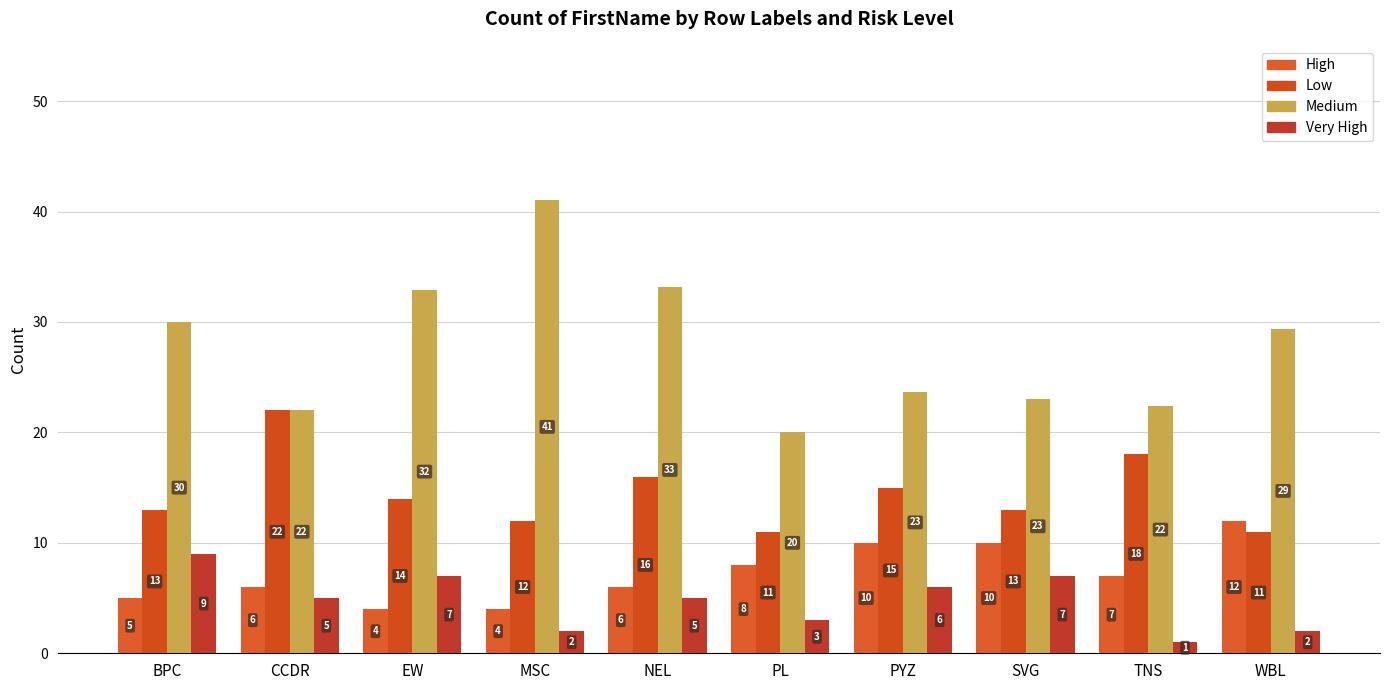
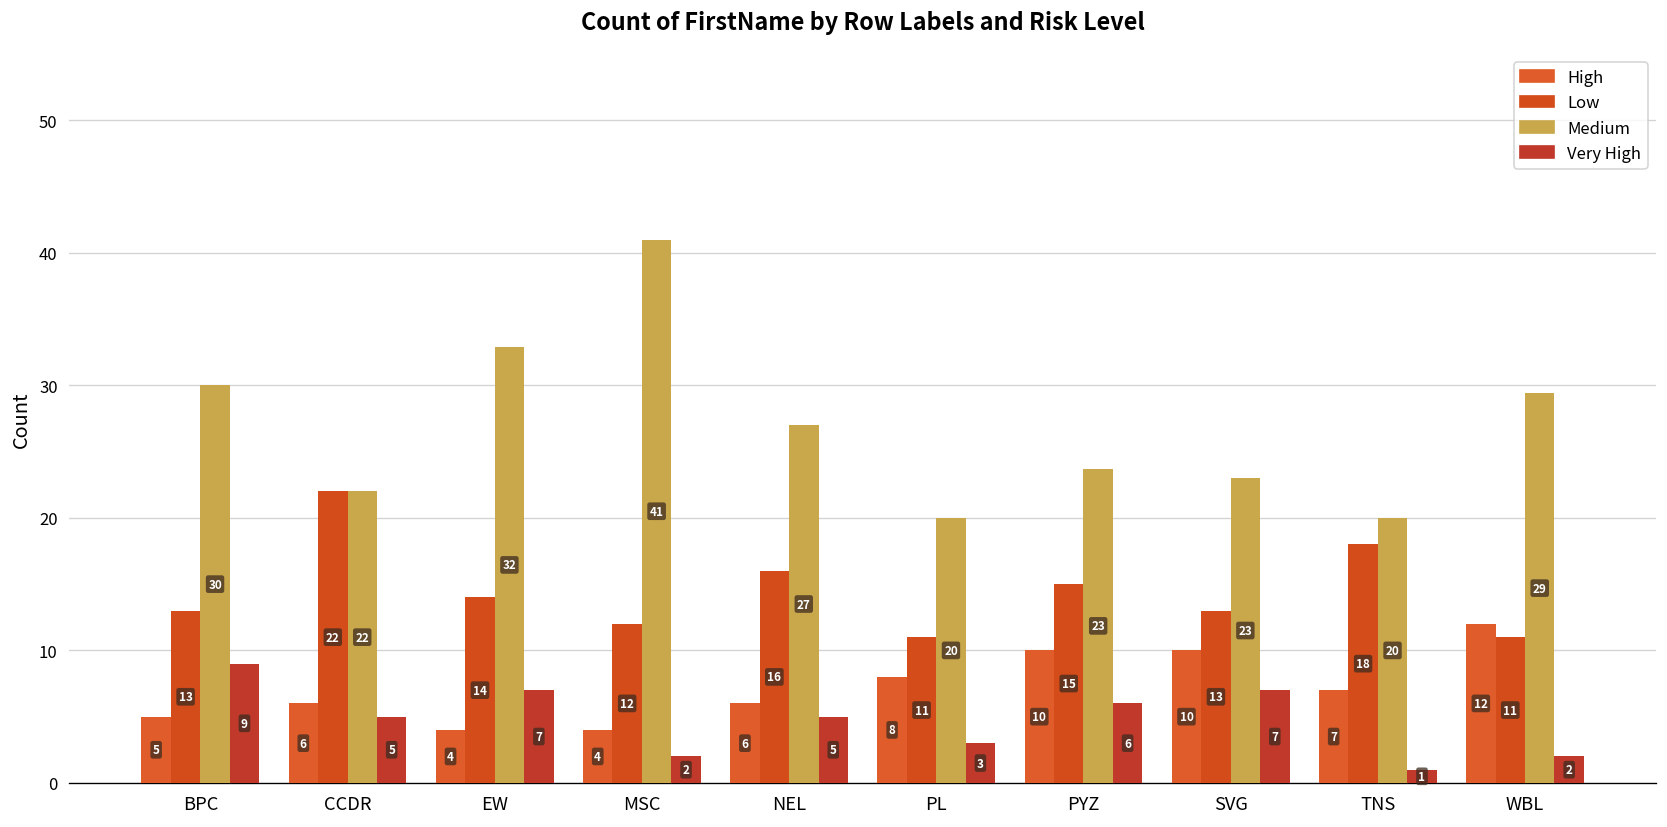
  {
    "Medium": {
-     "NEL": 33,
-     "TNS": 22
+     "NEL": 27,
+     "TNS": 20
    }
  }
